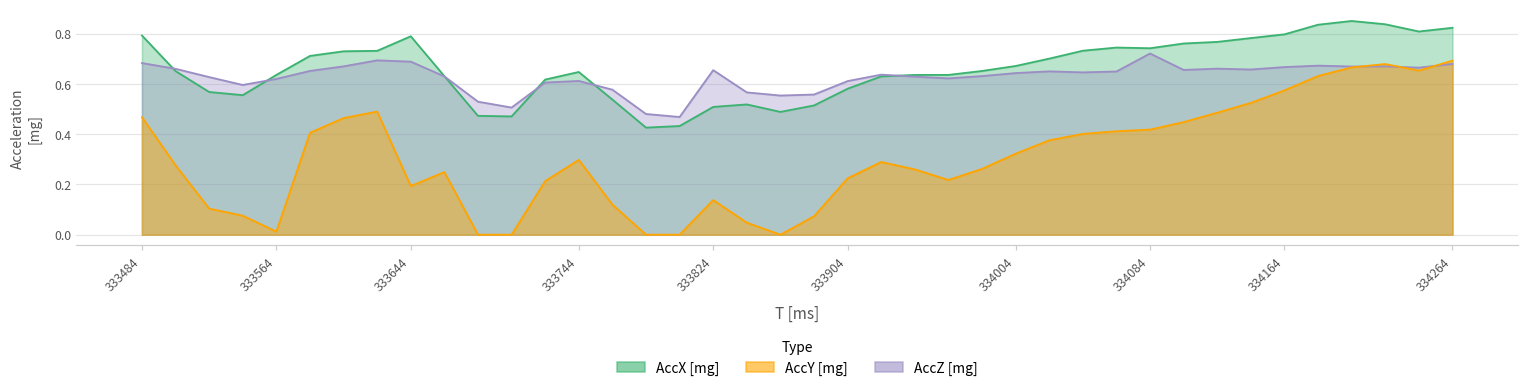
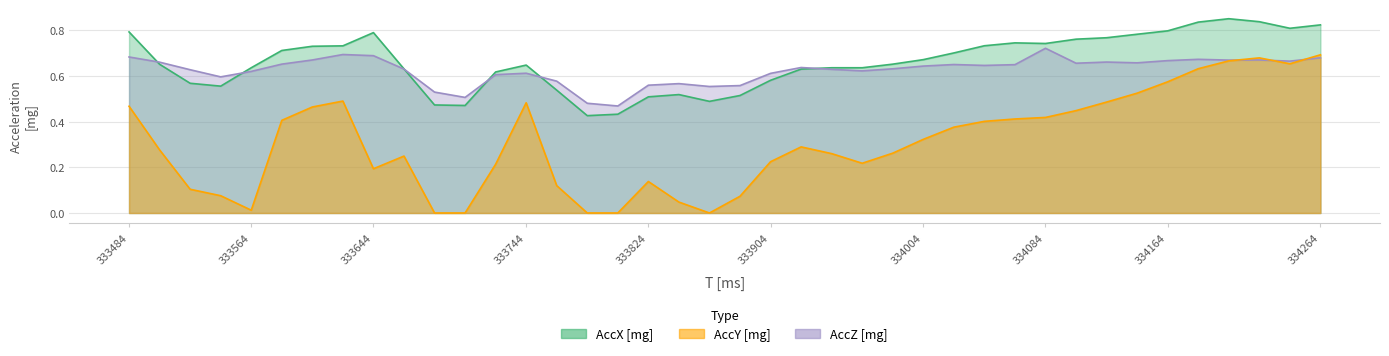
  {
    "AccX [mg]": {
      "333484": 0.79,
      "333564": 0.64,
      "333644": 0.79,
      "333744": 0.65,
      "333824": 0.51,
      "333904": 0.58,
      "334004": 0.67,
      "334084": 0.74,
      "334164": 0.80,
      "334264": 0.82
    },
    "AccZ [mg]": {
      "333484": 0.68,
      "333564": 0.62,
      "333644": 0.69,
      "333744": 0.61,
-     "333824": 0.66,
+     "333824": 0.56,
      "333904": 0.61,
      "334004": 0.64,
      "334084": 0.72,
      "334164": 0.67,
      "334264": 0.68
    },
    "AccY [mg]": {
      "333484": 0.47,
      "333564": 0.01,
      "333644": 0.19,
-     "333744": 0.30,
+     "333744": 0.48,
      "333824": 0.14,
      "333904": 0.22,
      "334004": 0.32,
      "334084": 0.42,
      "334164": 0.57,
      "334264": 0.69
    }
  }
